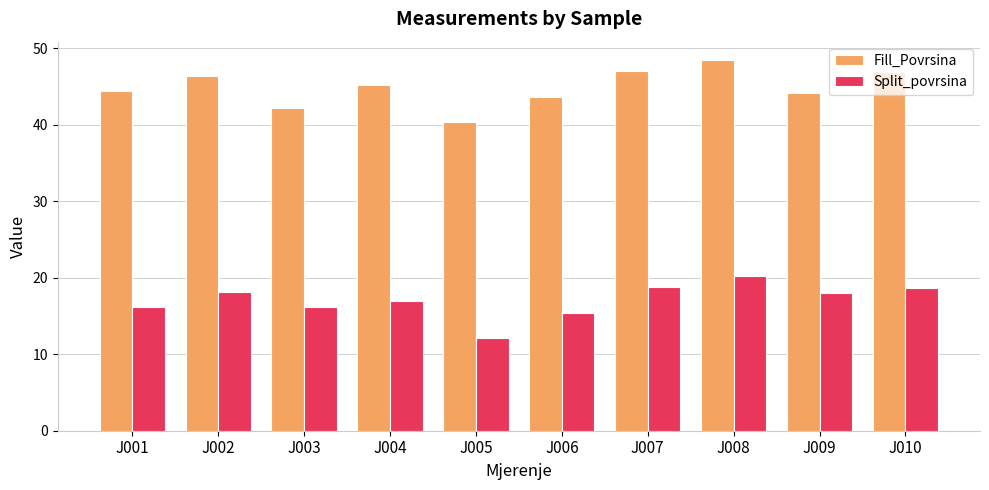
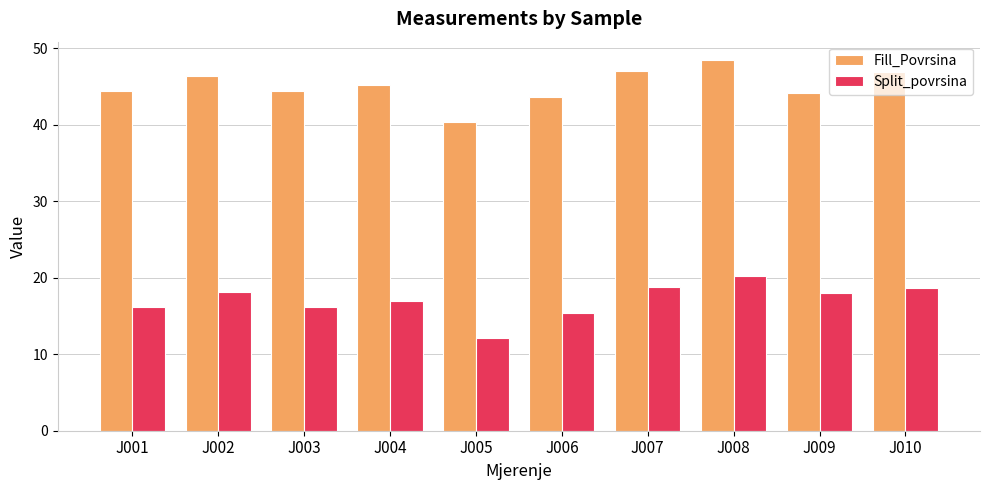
  {
    "Fill_Povrsina": {
      "J001": 44,
      "J002": 46,
-     "J003": 42,
+     "J003": 44,
      "J004": 45,
      "J005": 40,
      "J006": 44,
      "J007": 47,
      "J008": 48,
      "J009": 44
    },
    "Split_povrsina": {
      "J001": 16,
      "J002": 18,
      "J003": 16,
      "J004": 17,
      "J005": 12,
      "J006": 15,
      "J007": 19,
      "J008": 20,
      "J009": 18,
      "J010": 19
    }
  }
